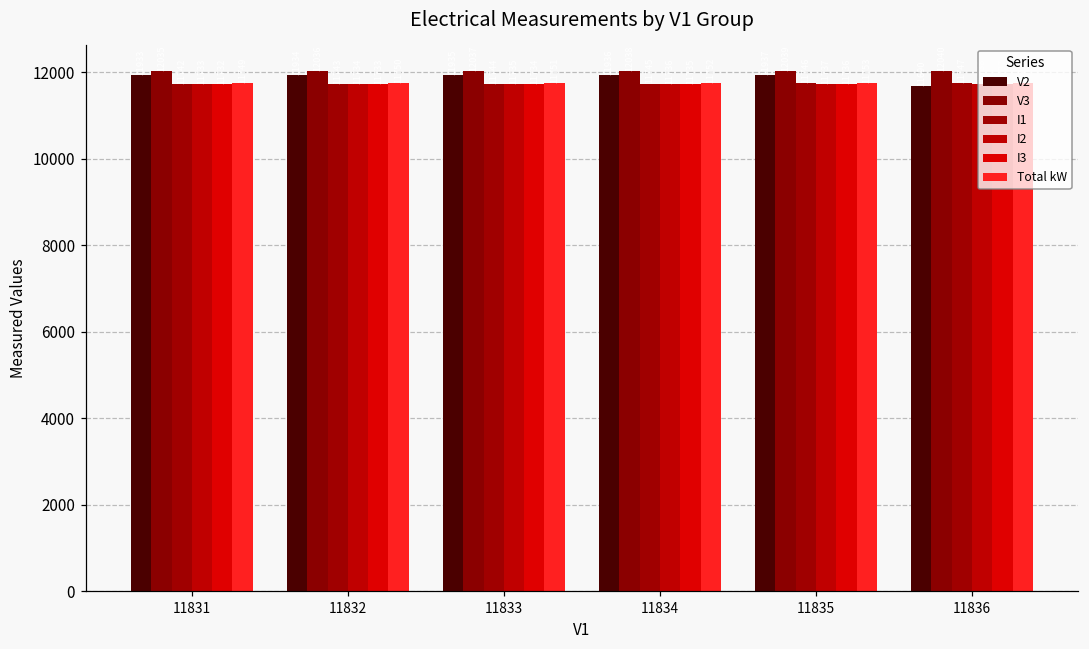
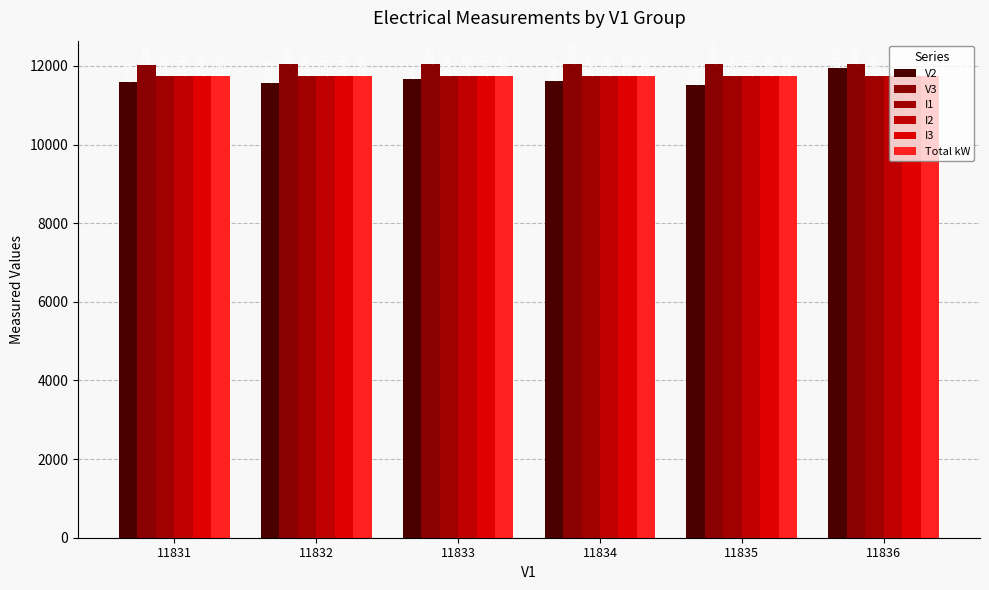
  {
    "V2": {
-     "11831": 11900,
-     "11832": 11900,
-     "11833": 11900,
-     "11834": 11900,
-     "11835": 11900,
-     "11836": 11700
+     "11831": 11600,
+     "11832": 11600,
+     "11833": 11700,
+     "11834": 11600,
+     "11835": 11500,
+     "11836": 11900
    }
  }
